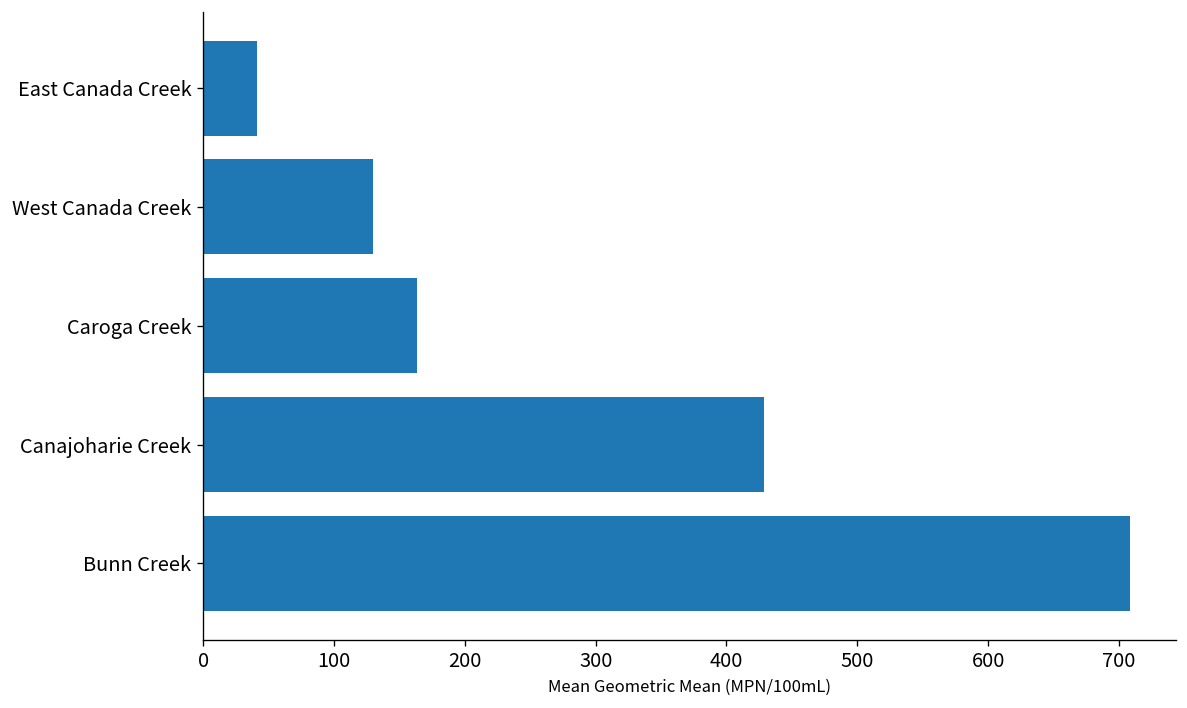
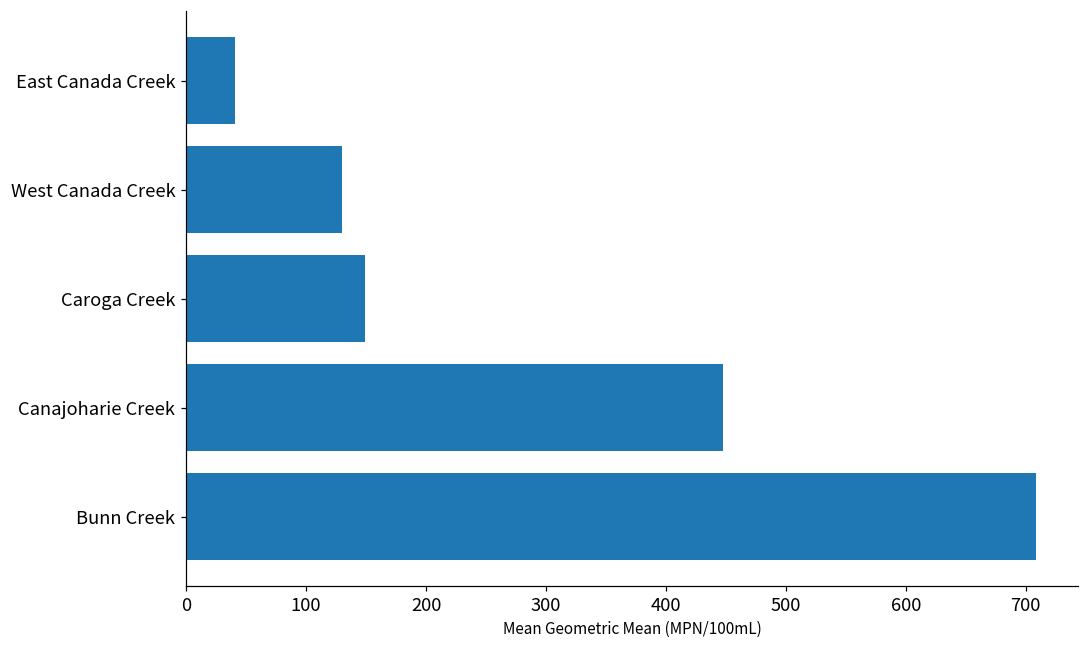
  {
    "East Canada Creek": 41,
    "West Canada Creek": 130,
-   "Caroga Creek": 164,
-   "Canajoharie Creek": 429,
+   "Caroga Creek": 150,
+   "Canajoharie Creek": 448,
    "Bunn Creek": 708
  }
